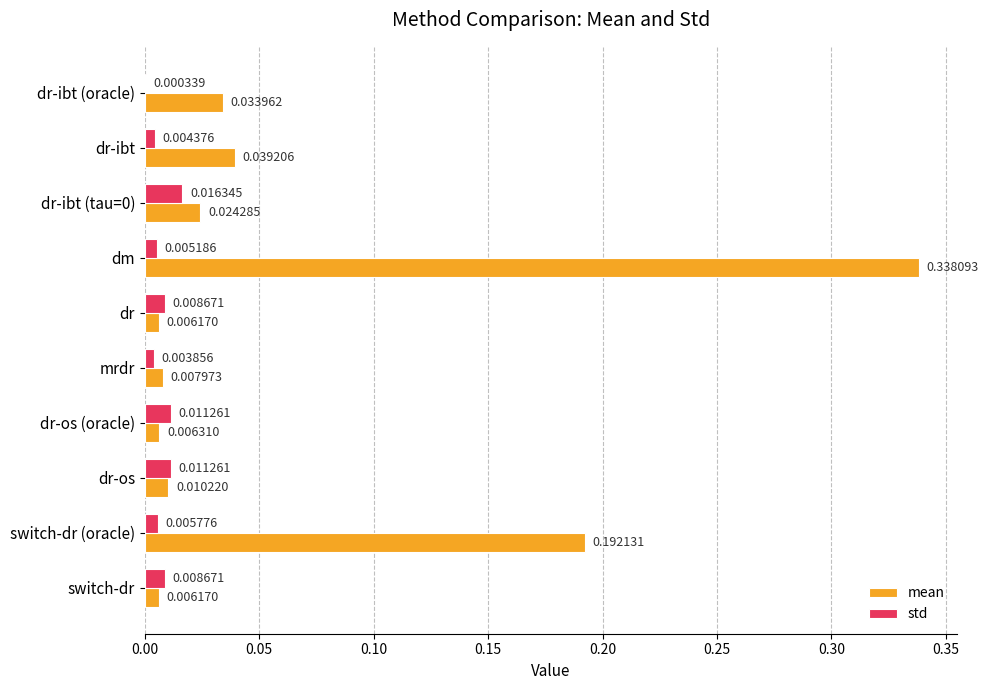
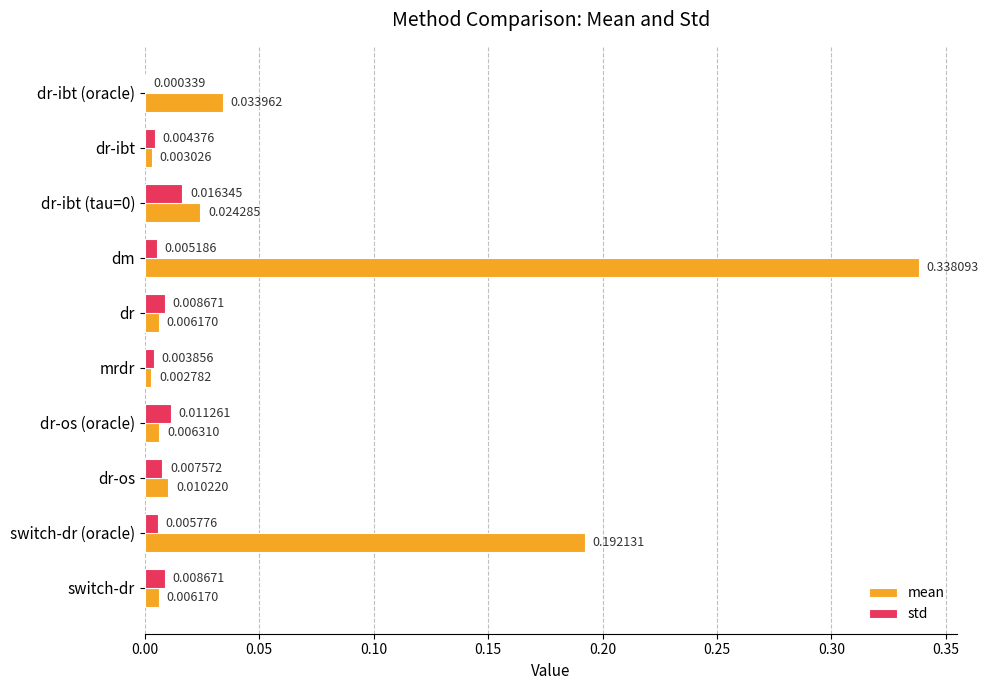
  {
    "mean": {
      "dr-ibt (oracle)": 0.033962,
-     "dr-ibt": 0.039206,
+     "dr-ibt": 0.003026,
      "dr-ibt (tau=0)": 0.024285,
      "dm": 0.338093,
      "dr": 0.006170,
-     "mrdr": 0.007973,
+     "mrdr": 0.002782,
      "dr-os (oracle)": 0.006310,
      "dr-os": 0.010220,
      "switch-dr (oracle)": 0.192131,
      "switch-dr": 0.006170
    },
    "std": {
      "dr-ibt (oracle)": 0.000339,
      "dr-ibt": 0.004376,
      "dr-ibt (tau=0)": 0.016345,
      "dm": 0.005186,
      "dr": 0.008671,
      "mrdr": 0.003856,
      "dr-os (oracle)": 0.011261,
-     "dr-os": 0.011261,
+     "dr-os": 0.007572,
      "switch-dr (oracle)": 0.005776,
      "switch-dr": 0.008671
    }
  }
